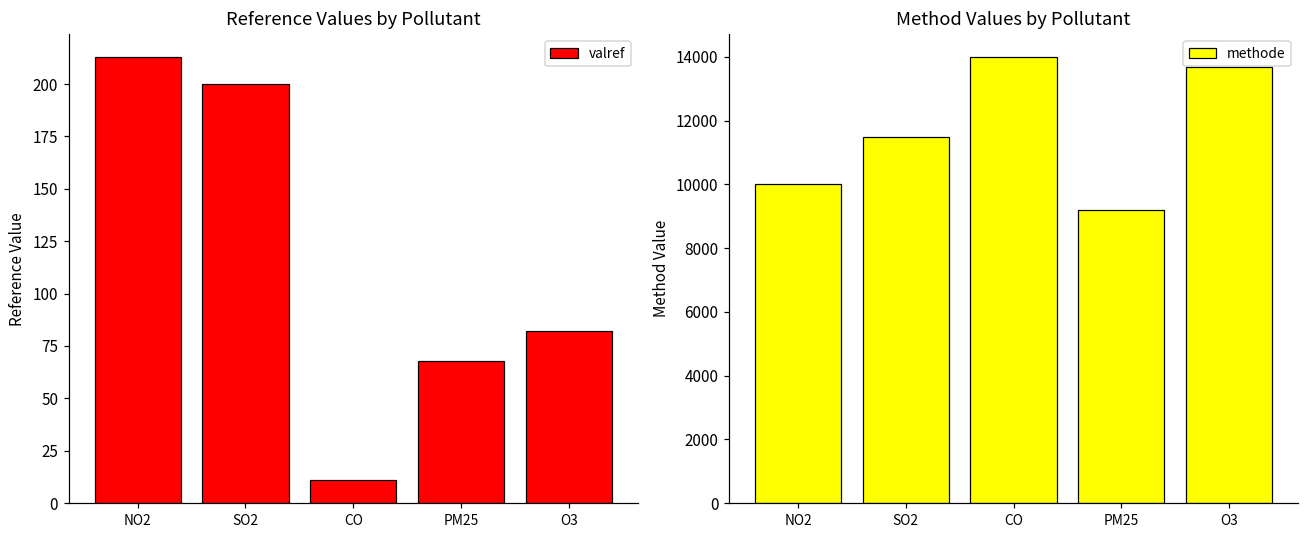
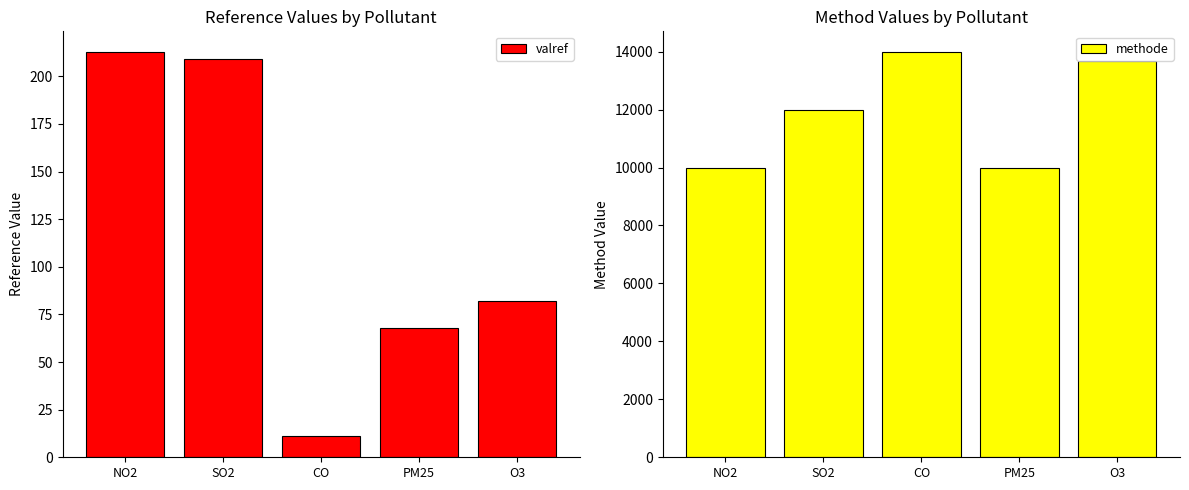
  {
    "Reference Values by Pollutant": {
      "NO2": 213,
-     "SO2": 200,
+     "SO2": 209,
      "CO": 11,
      "PM25": 68,
      "O3": 82
    },
    "Method Values by Pollutant": {
      "NO2": 10000,
-     "SO2": 11500,
+     "SO2": 12000,
      "CO": 14000,
-     "PM25": 9200,
+     "PM25": 10000,
      "O3": 13700
    }
  }
